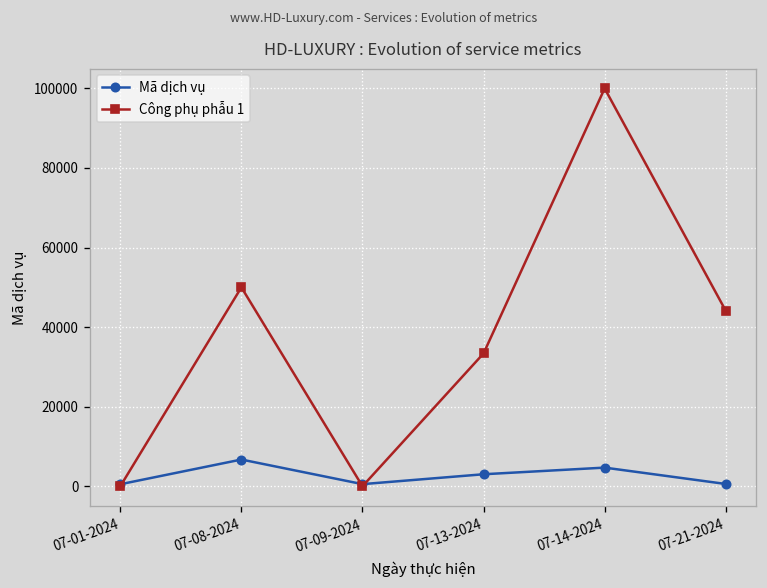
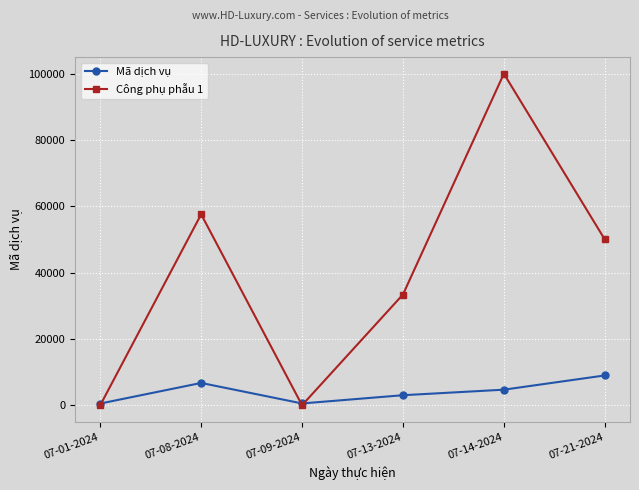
  {
    "Mã dịch vụ": {
      "07-08-2024": 7000,
      "07-13-2024": 3000,
      "07-14-2024": 5000,
-     "07-21-2024": 1000
+     "07-21-2024": 9000
    },
    "Công phụ phẫu 1": {
-     "07-08-2024": 50000,
+     "07-08-2024": 58000,
      "07-13-2024": 33000,
      "07-14-2024": 100000,
-     "07-21-2024": 44000
+     "07-21-2024": 50000
    }
  }
